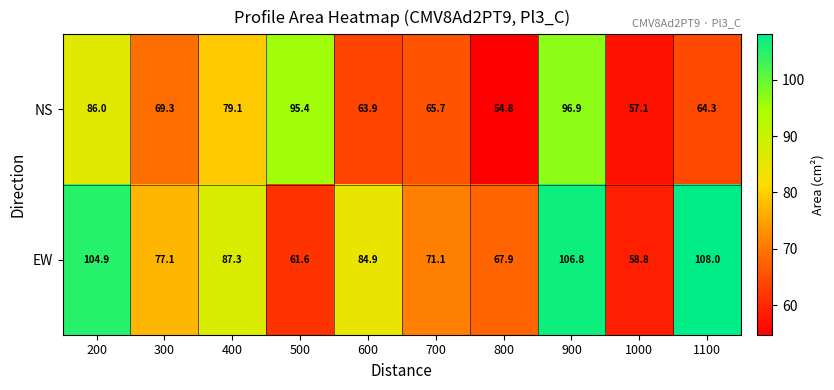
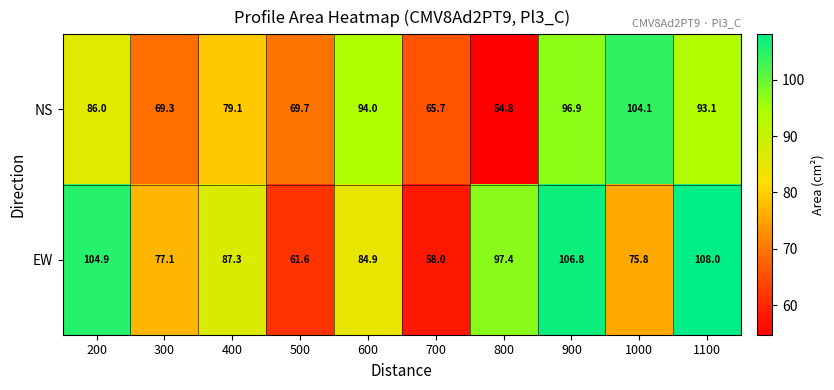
  {
    "NS": {
      "200": 86.0,
      "300": 69.3,
      "400": 79.1,
-     "500": 95.4,
-     "600": 63.9,
+     "500": 69.7,
+     "600": 94.0,
      "700": 65.7,
      "800": 54.8,
      "900": 96.9,
-     "1000": 57.1,
-     "1100": 64.3
+     "1000": 104.1,
+     "1100": 93.1
    },
    "EW": {
      "200": 104.9,
      "300": 77.1,
      "400": 87.3,
      "500": 61.6,
      "600": 84.9,
-     "700": 71.1,
-     "800": 67.9,
+     "700": 58.0,
+     "800": 97.4,
      "900": 106.8,
-     "1000": 58.8,
+     "1000": 75.8,
      "1100": 108.0
    }
  }
